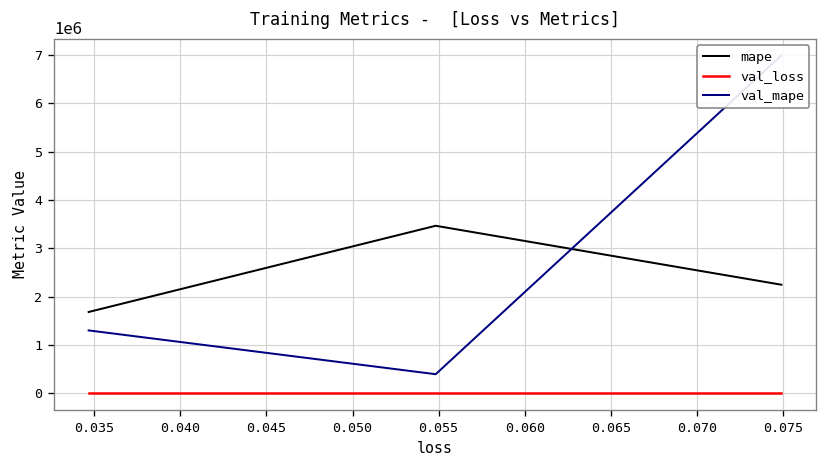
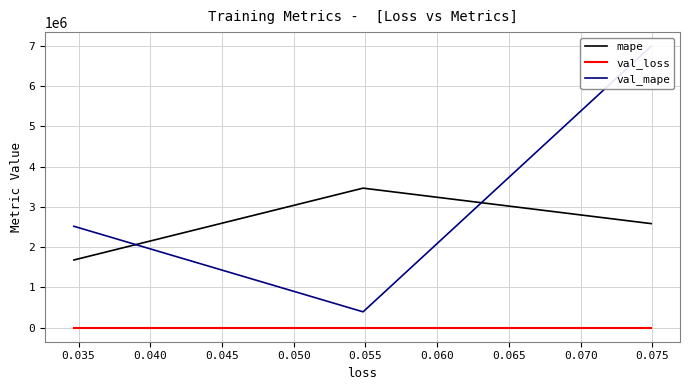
  {
    "mape": {
      "0.035": 1700000,
      "0.055": 3500000,
-     "0.075": 2200000
+     "0.075": 2600000
    },
    "val_loss": {
      "0.035": 0,
      "0.055": 0,
      "0.075": 0
    },
    "val_mape": {
-     "0.035": 1300000,
+     "0.035": 2500000,
      "0.055": 400000
    }
  }
